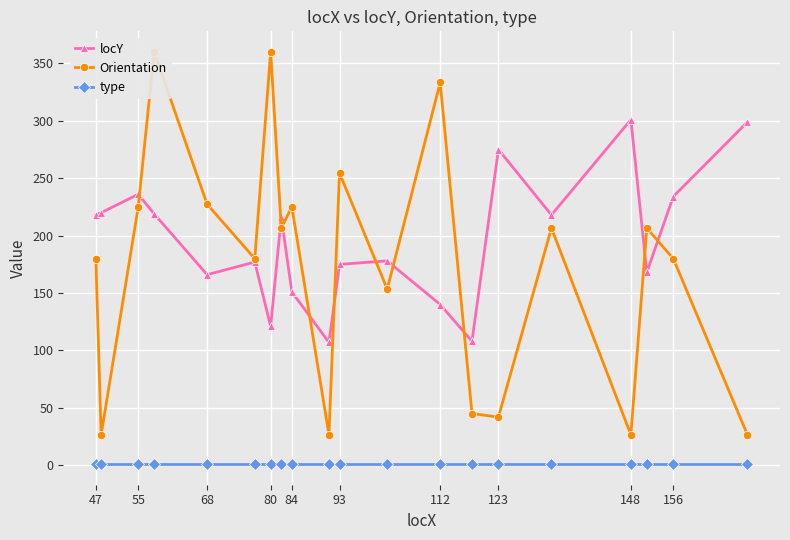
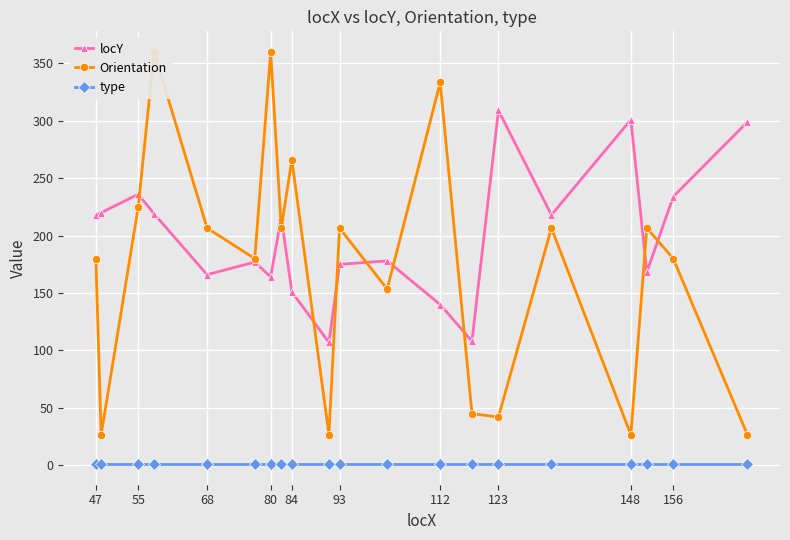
  {
    "locY": {
      "47": 218,
      "55": 236,
      "68": 166,
-     "80": 121,
+     "80": 164,
      "84": 151,
      "93": 175,
      "112": 140,
-     "123": 275,
+     "123": 309,
      "148": 301,
      "156": 234
    },
    "Orientation": {
      "47": 180,
      "55": 225,
-     "68": 227,
+     "68": 207,
      "80": 360,
-     "84": 225,
-     "93": 255,
+     "84": 266,
+     "93": 207,
      "112": 333,
      "123": 42,
      "148": 27,
      "156": 180
    },
    "type": {
      "47": 1,
      "55": 1,
      "68": 1,
      "80": 1,
      "84": 1,
      "93": 1,
      "112": 1,
      "123": 1,
      "148": 1,
      "156": 1
    }
  }
